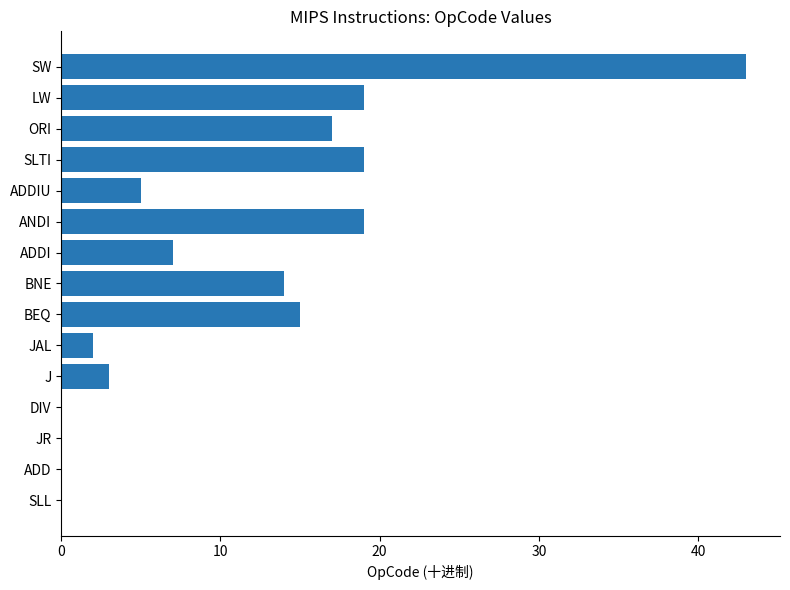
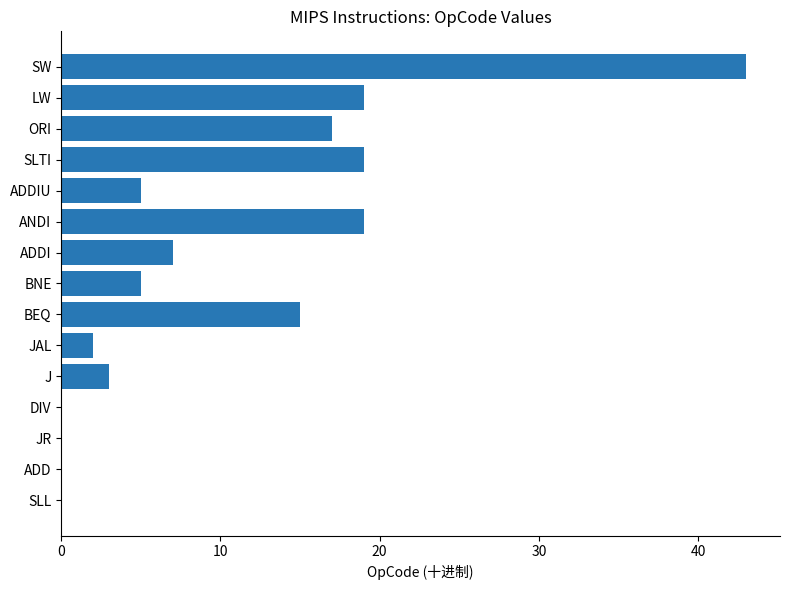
  {
    "SW": 43,
    "LW": 19,
    "ORI": 17,
    "SLTI": 19,
    "ADDIU": 5,
    "ANDI": 19,
    "ADDI": 7,
-   "BNE": 14,
+   "BNE": 5,
    "BEQ": 15,
    "JAL": 2,
    "J": 3,
    "DIV": 0,
    "JR": 0,
    "ADD": 0,
    "SLL": 0
  }
